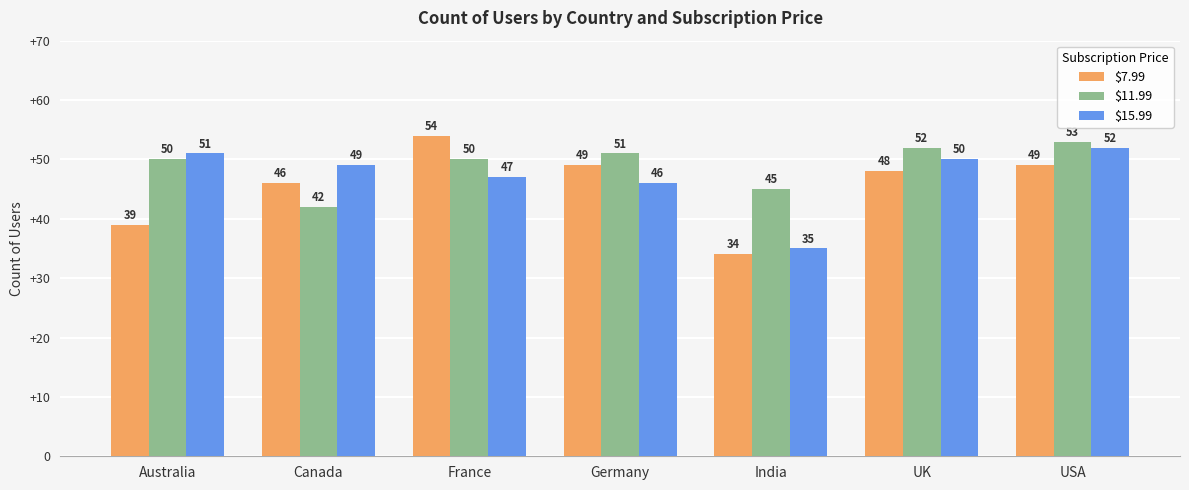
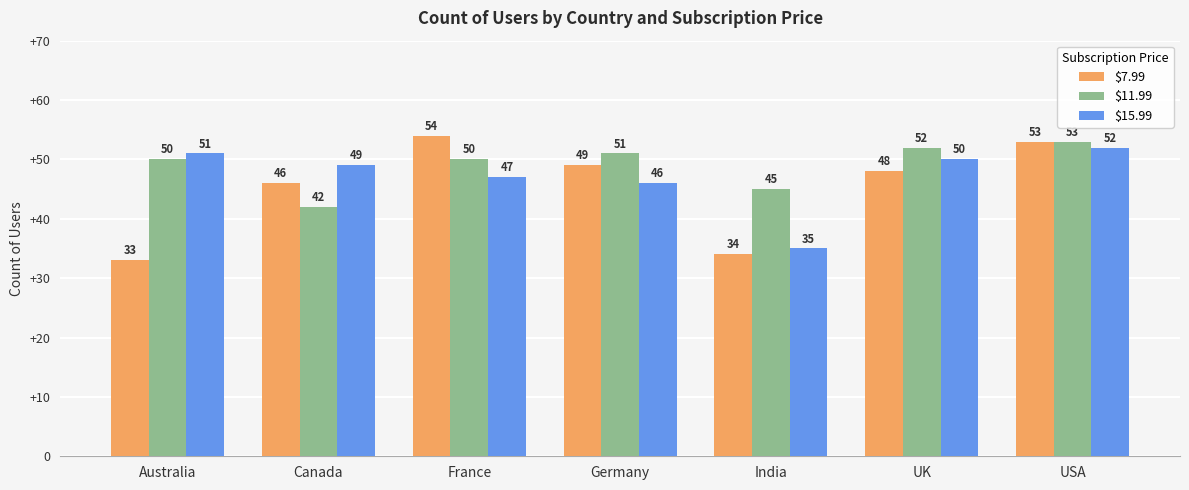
  {
    "$7.99": {
-     "Australia": 39,
+     "Australia": 33,
      "Canada": 46,
      "France": 54,
      "Germany": 49,
      "India": 34,
      "UK": 48,
-     "USA": 49
+     "USA": 53
    },
    "$11.99": {
      "Australia": 50,
      "Canada": 42,
      "France": 50,
      "Germany": 51,
      "India": 45,
      "UK": 52
    },
    "$15.99": {
      "Australia": 51,
      "Canada": 49,
      "France": 47,
      "Germany": 46,
      "India": 35,
      "UK": 50,
      "USA": 52
    }
  }
